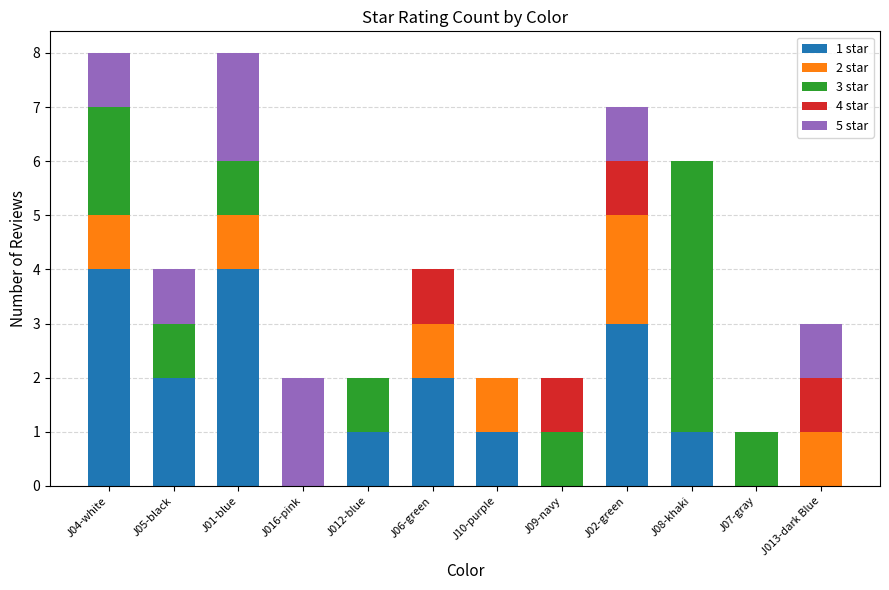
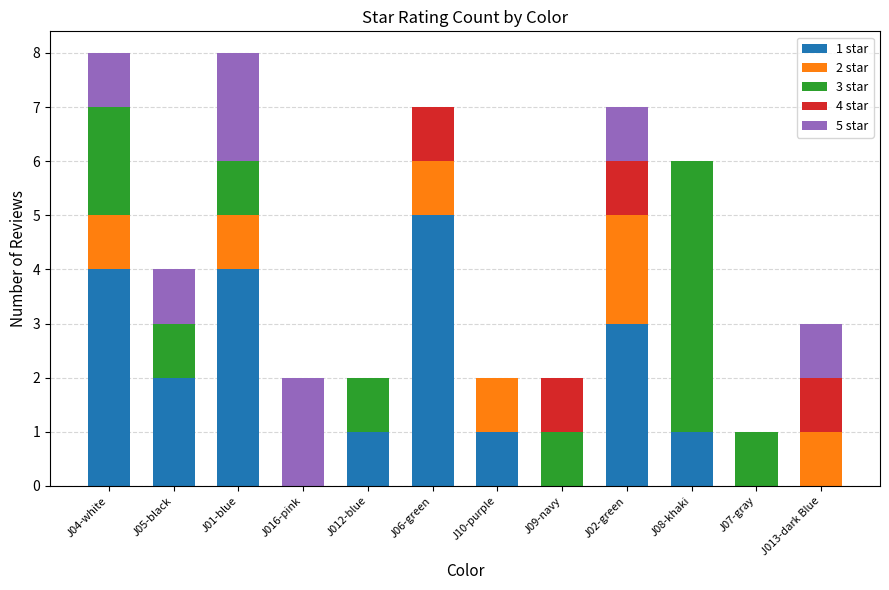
  {
    "1 star": {
      "J04-white": 4,
      "J05-black": 2,
      "J01-blue": 4,
      "J016-pink": 0,
      "J012-blue": 1,
-     "J06-green": 2,
+     "J06-green": 5,
      "J10-purple": 1,
      "J09-navy": 0,
      "J02-green": 3,
      "J08-khaki": 1,
      "J07-gray": 0,
      "J013-dark Blue": 0
    },
    "3 star": {
      "J04-white": 2,
      "J05-black": 1,
      "J01-blue": 1,
      "J016-pink": 0,
      "J012-blue": 1,
      "J06-green": 0,
      "J10-purple": 0,
      "J09-navy": 1,
      "J02-green": 0,
      "J08-khaki": 5,
      "J07-gray": 1,
      "J013-dark Blue": 0
    },
    "4 star": {
      "J04-white": 0,
      "J05-black": 0,
      "J01-blue": 0,
      "J016-pink": 0,
      "J012-blue": 0,
      "J06-green": 1,
      "J10-purple": 0,
      "J09-navy": 1,
      "J02-green": 1,
      "J08-khaki": 0,
      "J07-gray": 0,
      "J013-dark Blue": 1
    },
    "5 star": {
      "J04-white": 1,
      "J05-black": 1,
      "J01-blue": 2,
      "J016-pink": 2,
      "J012-blue": 0,
      "J06-green": 0,
      "J10-purple": 0,
      "J09-navy": 0,
      "J02-green": 1,
      "J08-khaki": 0,
      "J07-gray": 0,
      "J013-dark Blue": 1
    }
  }
